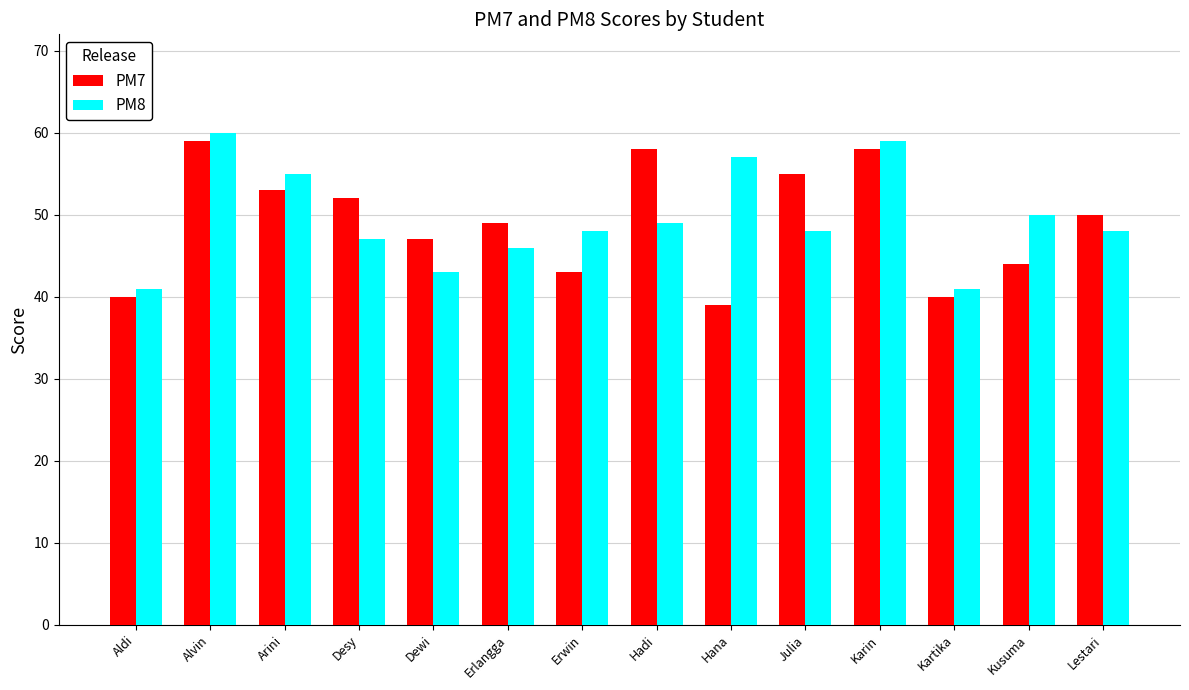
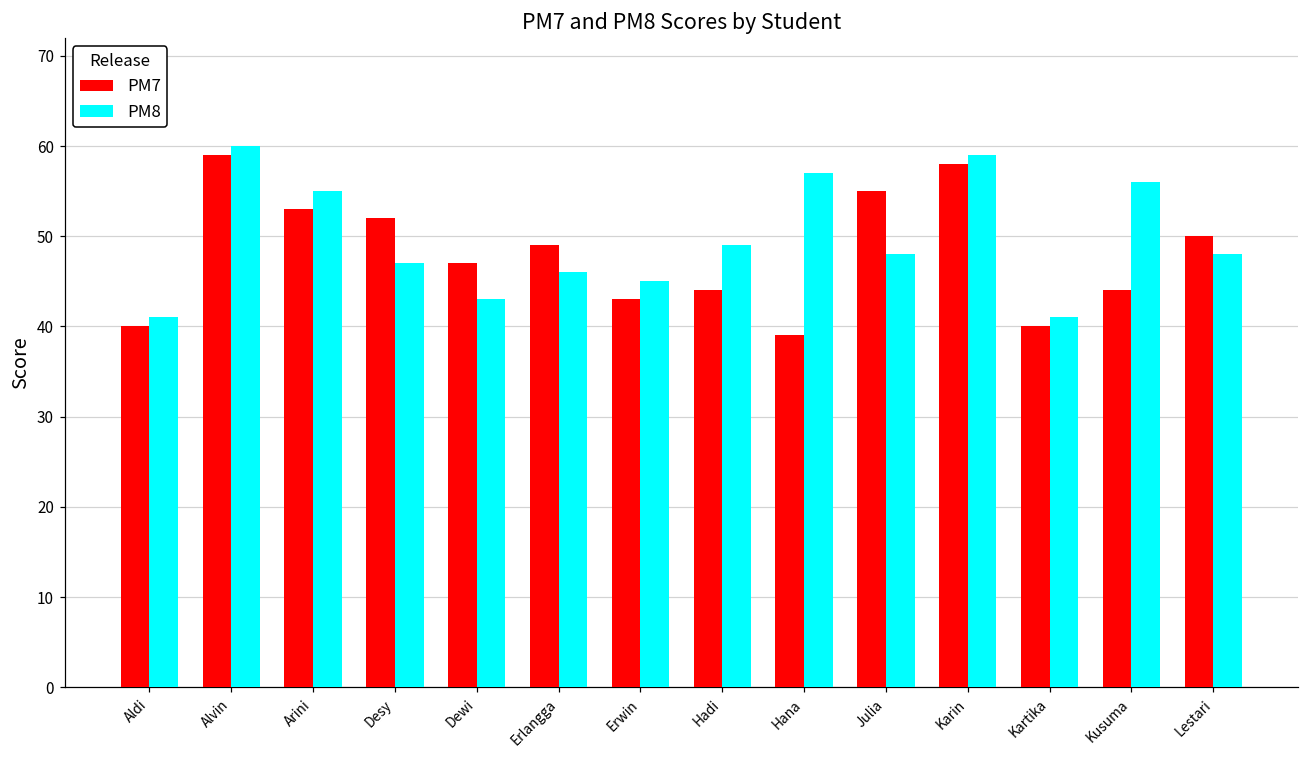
  {
    "PM7": {
      "Aldi": 40,
      "Alvin": 59,
      "Arini": 53,
      "Desy": 52,
      "Dewi": 47,
      "Erlangga": 49,
      "Erwin": 43,
-     "Hadi": 58,
+     "Hadi": 44,
      "Hana": 39,
      "Julia": 55,
      "Karin": 58,
      "Kartika": 40,
      "Kusuma": 44,
      "Lestari": 50
    },
    "PM8": {
      "Aldi": 41,
      "Alvin": 60,
      "Arini": 55,
      "Desy": 47,
      "Dewi": 43,
      "Erlangga": 46,
-     "Erwin": 48,
+     "Erwin": 45,
      "Hadi": 49,
      "Hana": 57,
      "Julia": 48,
      "Karin": 59,
      "Kartika": 41,
-     "Kusuma": 50,
+     "Kusuma": 56,
      "Lestari": 48
    }
  }
